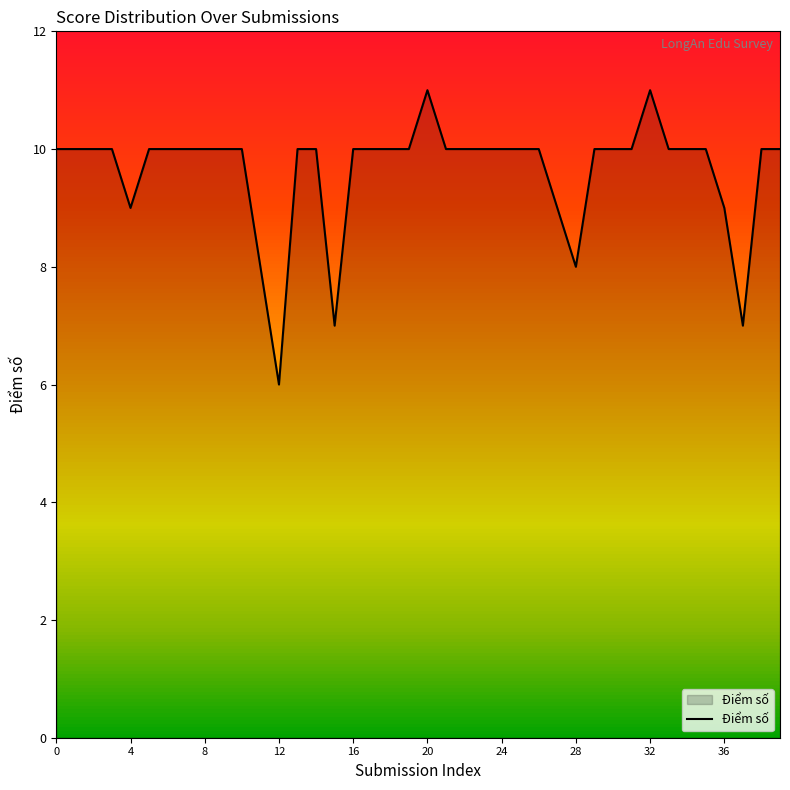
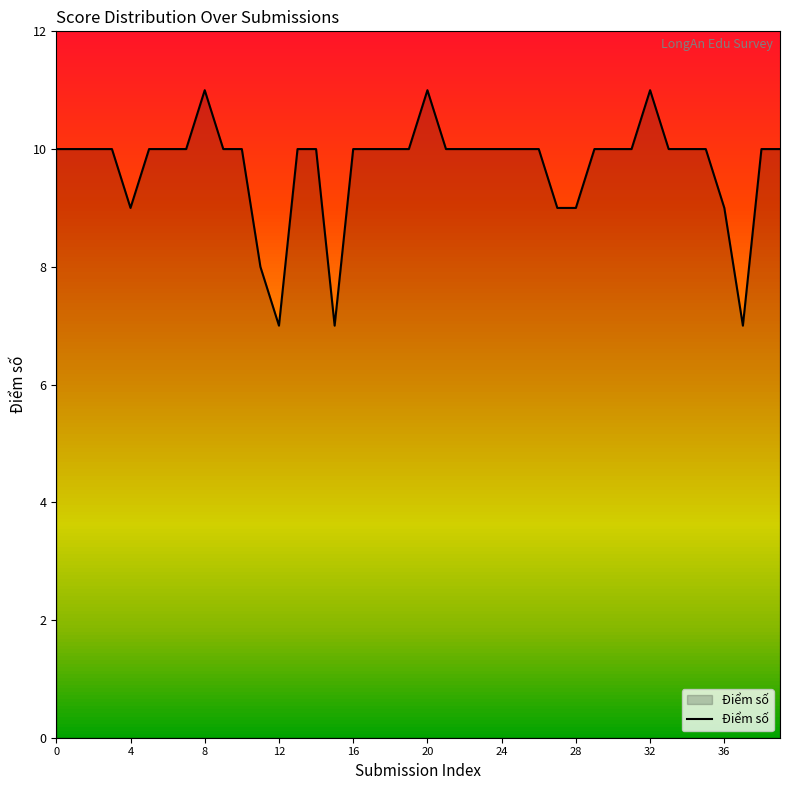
  {
    "Điểm số": {
      "4": 9,
-     "8": 10,
-     "12": 6,
+     "8": 11,
+     "12": 7,
      "16": 10,
      "20": 11,
      "24": 10,
-     "28": 8,
+     "28": 9,
      "32": 11,
      "36": 9
    }
  }
